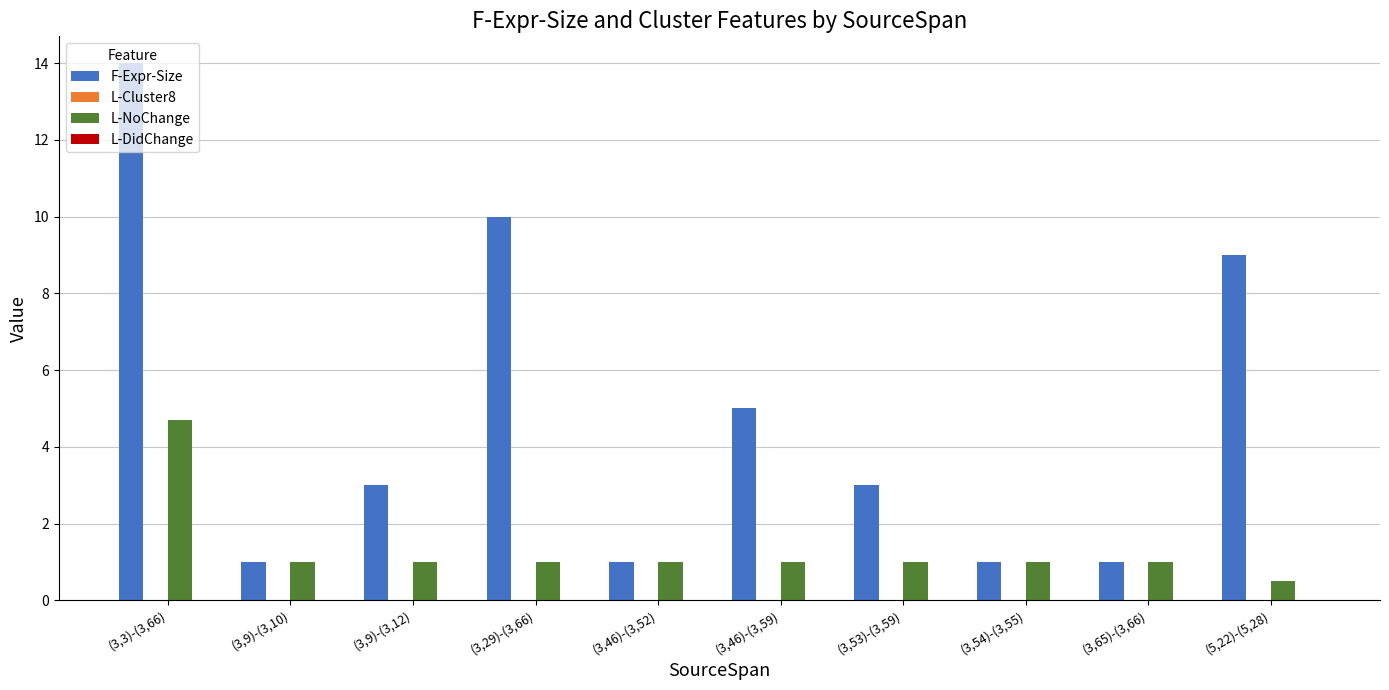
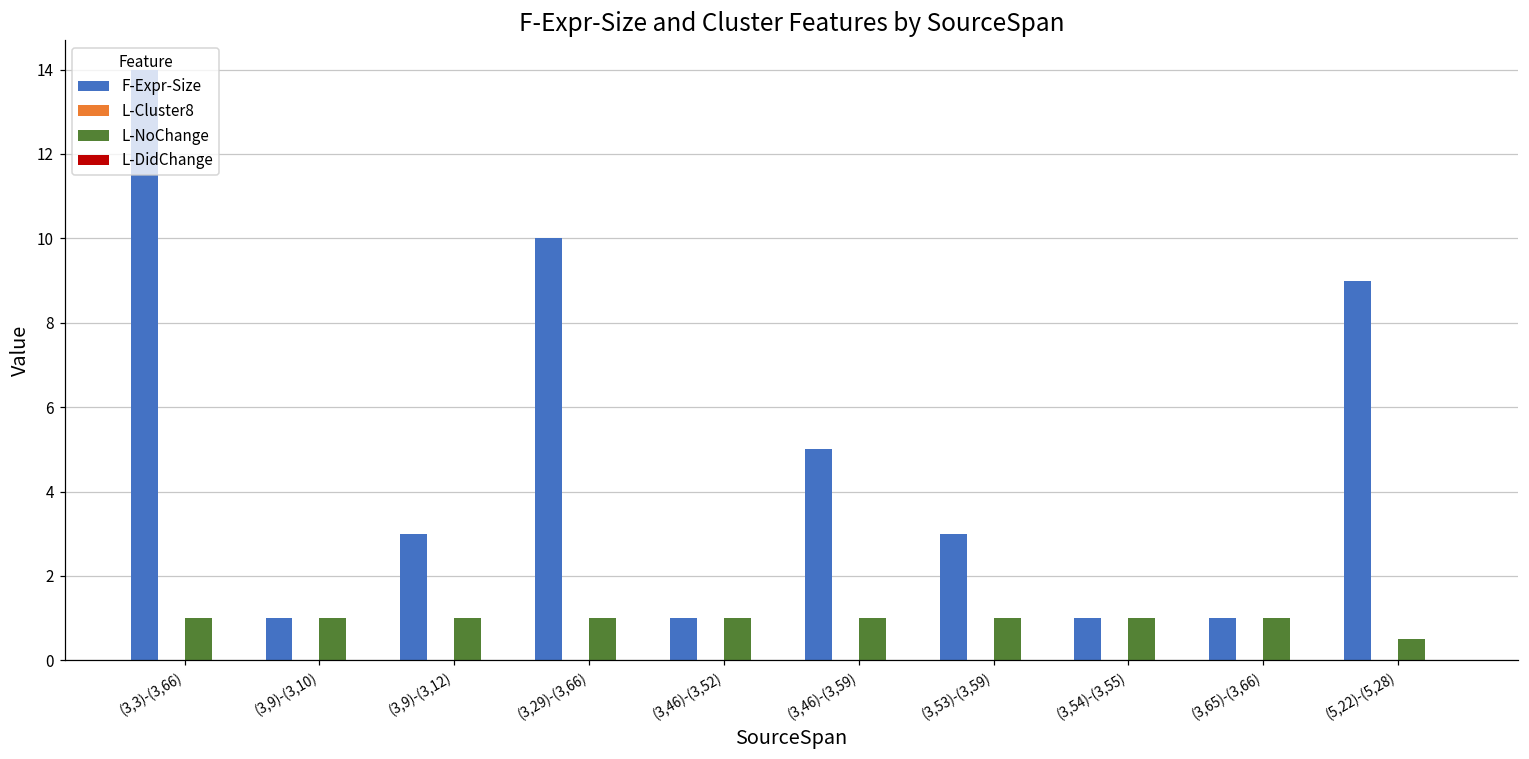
  {
    "F-Expr-Size": {
      "(3,9)-(3,10)": 1.0,
      "(3,9)-(3,12)": 3.0,
      "(3,29)-(3,66)": 10.0,
      "(3,46)-(3,52)": 1.0,
      "(3,46)-(3,59)": 5.0,
      "(3,53)-(3,59)": 3.0,
      "(3,54)-(3,55)": 1.0,
      "(3,65)-(3,66)": 1.0,
      "(5,22)-(5,28)": 9.0
    },
    "L-Cluster8": {
      "(3,3)-(3,66)": 0.0,
      "(3,9)-(3,10)": 0.0,
      "(3,9)-(3,12)": 0.0,
      "(3,29)-(3,66)": 0.0,
      "(3,46)-(3,52)": 0.0,
      "(3,46)-(3,59)": 0.0,
      "(3,53)-(3,59)": 0.0,
      "(3,54)-(3,55)": 0.0,
      "(3,65)-(3,66)": 0.0,
      "(5,22)-(5,28)": 0.0
    },
    "L-NoChange": {
-     "(3,3)-(3,66)": 4.7,
+     "(3,3)-(3,66)": 1.0,
      "(3,9)-(3,10)": 1.0,
      "(3,9)-(3,12)": 1.0,
      "(3,29)-(3,66)": 1.0,
      "(3,46)-(3,52)": 1.0,
      "(3,46)-(3,59)": 1.0,
      "(3,53)-(3,59)": 1.0,
      "(3,54)-(3,55)": 1.0,
      "(3,65)-(3,66)": 1.0,
      "(5,22)-(5,28)": 0.5
    },
    "L-DidChange": {
      "(3,3)-(3,66)": 0.0,
      "(3,9)-(3,10)": 0.0,
      "(3,9)-(3,12)": 0.0,
      "(3,29)-(3,66)": 0.0,
      "(3,46)-(3,52)": 0.0,
      "(3,46)-(3,59)": 0.0,
      "(3,53)-(3,59)": 0.0,
      "(3,54)-(3,55)": 0.0,
      "(3,65)-(3,66)": 0.0,
      "(5,22)-(5,28)": 0.0
    }
  }
